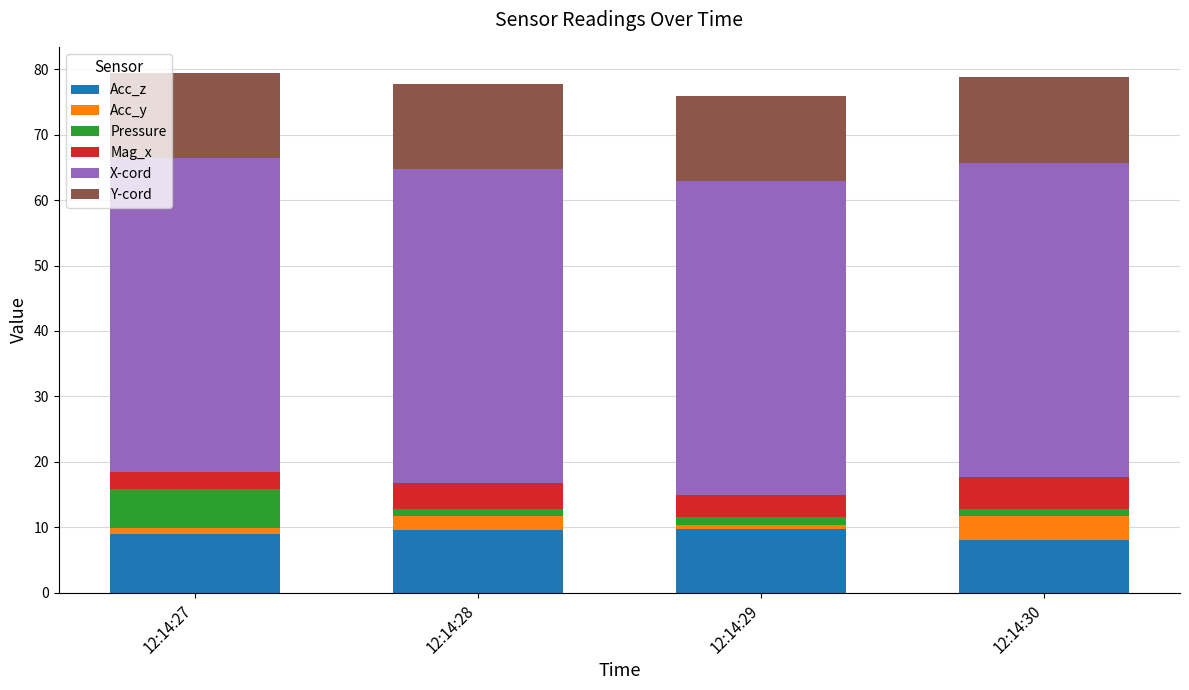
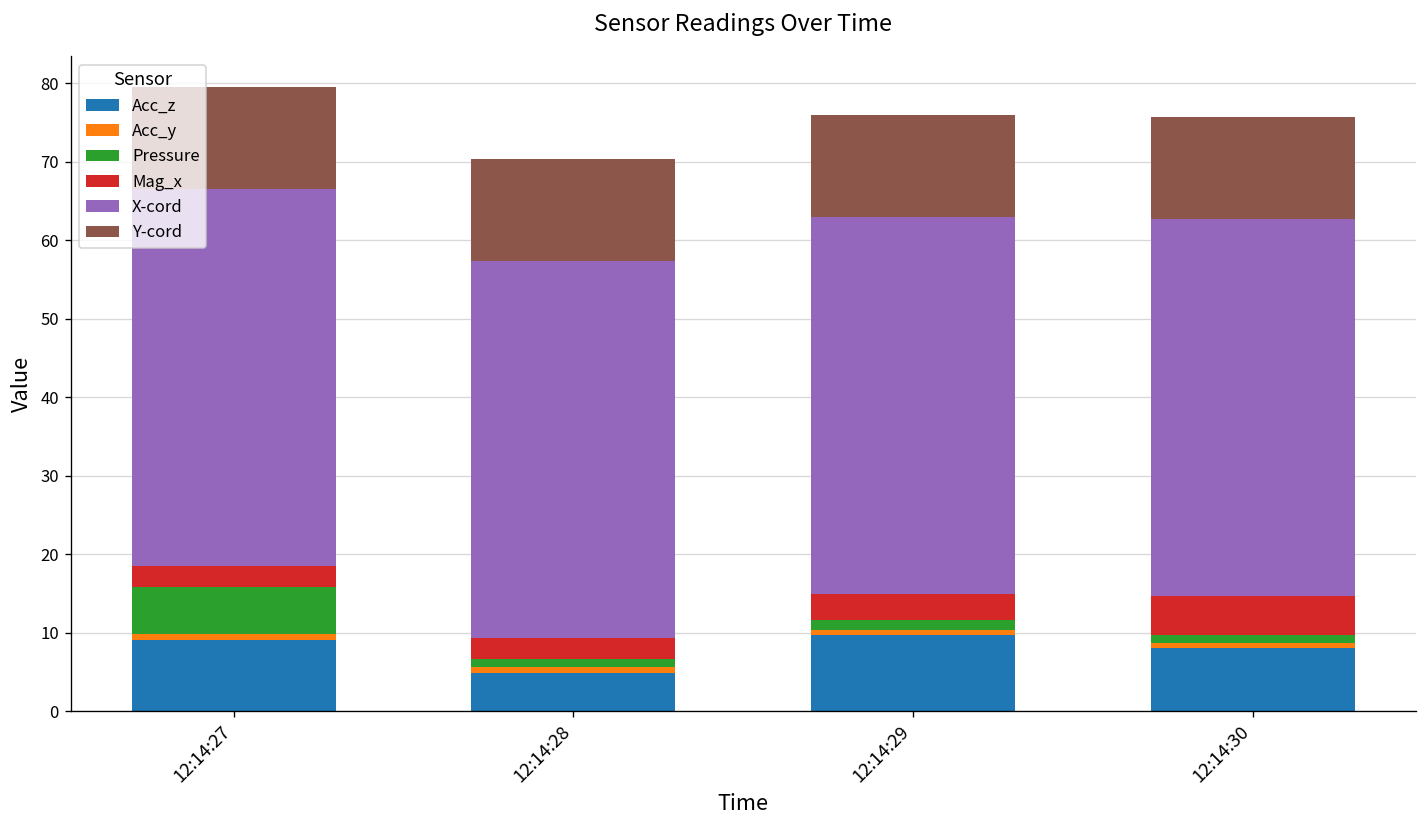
  {
    "Acc_z": {
      "12:14:27": 9,
-     "12:14:28": 10,
+     "12:14:28": 5,
      "12:14:29": 10,
      "12:14:30": 8
    },
    "Acc_y": {
      "12:14:27": 1,
-     "12:14:28": 2,
+     "12:14:28": 1,
      "12:14:29": 1,
-     "12:14:30": 4
+     "12:14:30": 1
    },
    "Pressure": {
      "12:14:27": 6,
      "12:14:28": 1,
      "12:14:29": 1,
      "12:14:30": 1
    },
    "Mag_x": {
      "12:14:27": 3,
-     "12:14:28": 4,
+     "12:14:28": 3,
      "12:14:29": 3,
      "12:14:30": 5
    },
    "X-cord": {
      "12:14:27": 48,
      "12:14:28": 48,
      "12:14:29": 48,
      "12:14:30": 48
    },
    "Y-cord": {
      "12:14:27": 13,
      "12:14:28": 13,
      "12:14:29": 13,
      "12:14:30": 13
    }
  }
